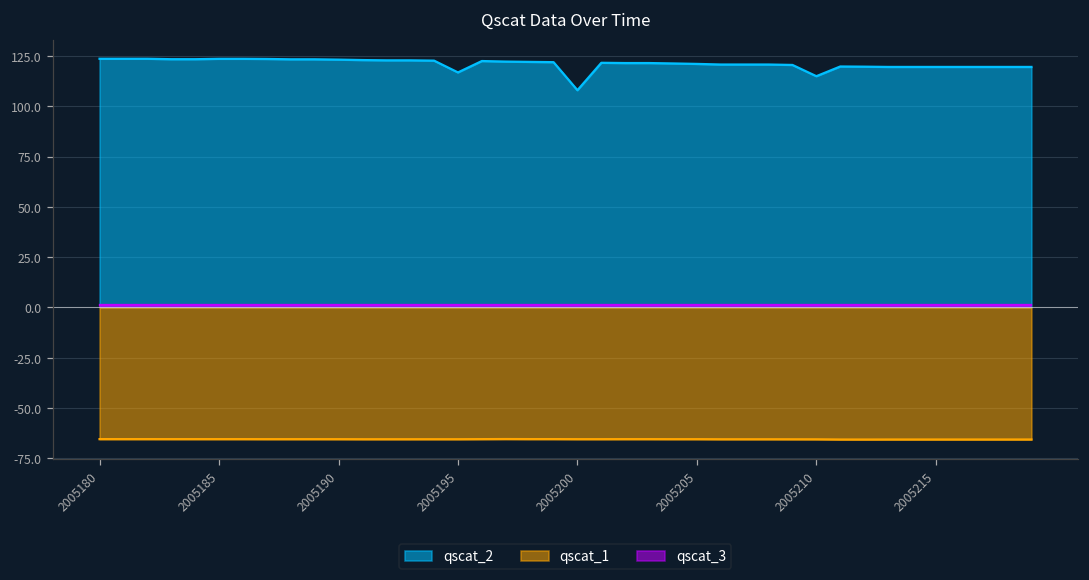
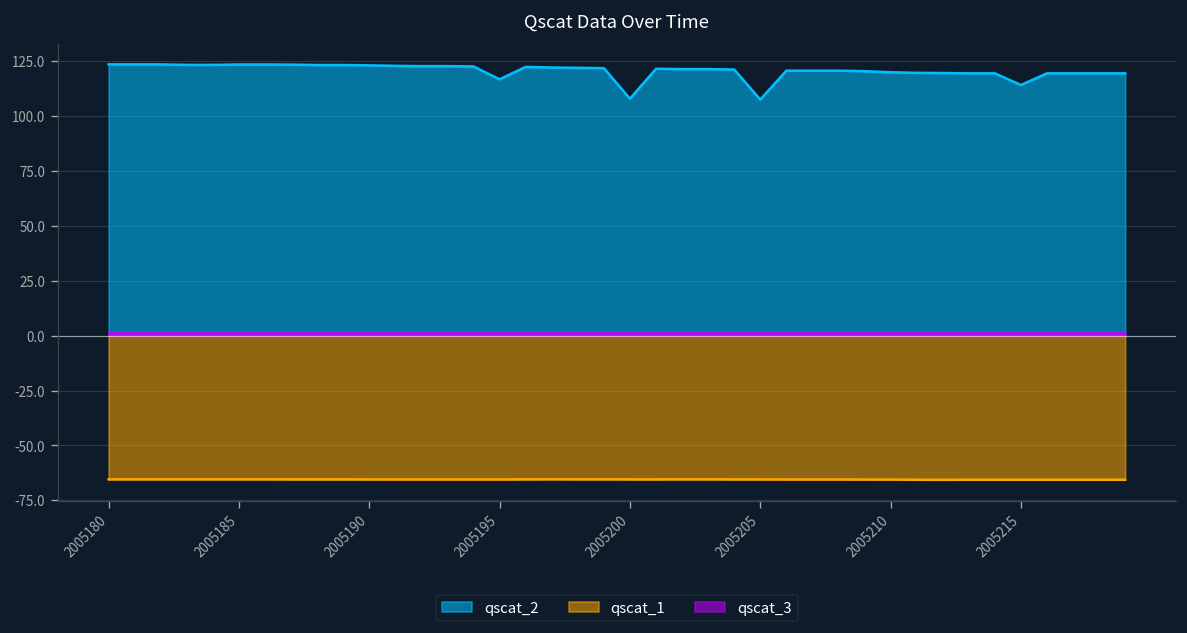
  {
    "qscat_2": {
      "2005180": 124,
      "2005185": 124,
      "2005190": 123,
      "2005195": 117,
      "2005200": 108,
-     "2005205": 121,
-     "2005210": 115,
-     "2005215": 120
+     "2005205": 108,
+     "2005210": 120,
+     "2005215": 114
    }
  }
